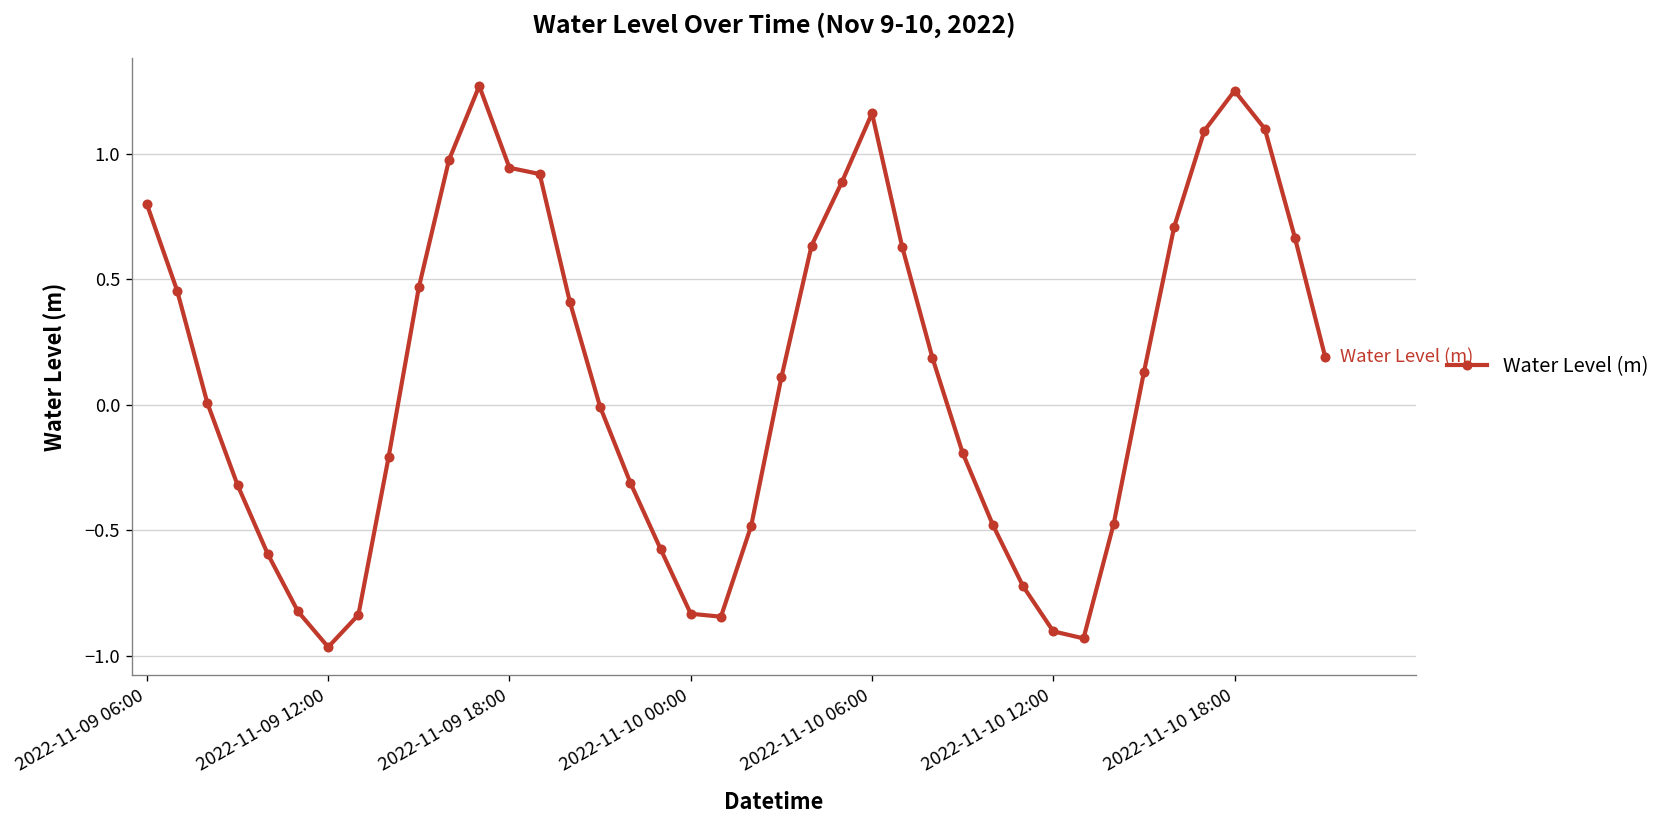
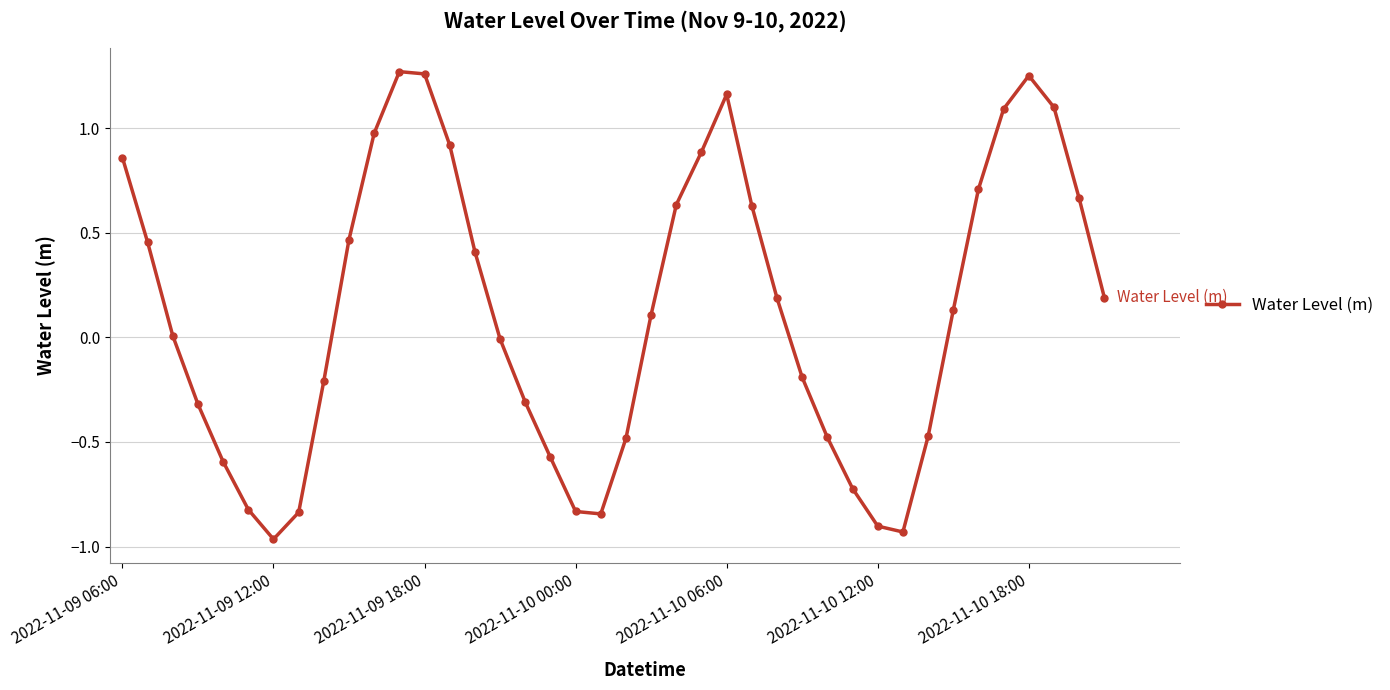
  {
-   "2022-11-09 06:00": 0.80,
+   "2022-11-09 06:00": 0.86,
    "2022-11-09 12:00": -0.97,
-   "2022-11-09 18:00": 0.94,
+   "2022-11-09 18:00": 1.26,
    "2022-11-10 00:00": -0.83,
    "2022-11-10 06:00": 1.16,
    "2022-11-10 12:00": -0.90,
    "2022-11-10 18:00": 1.25
  }
